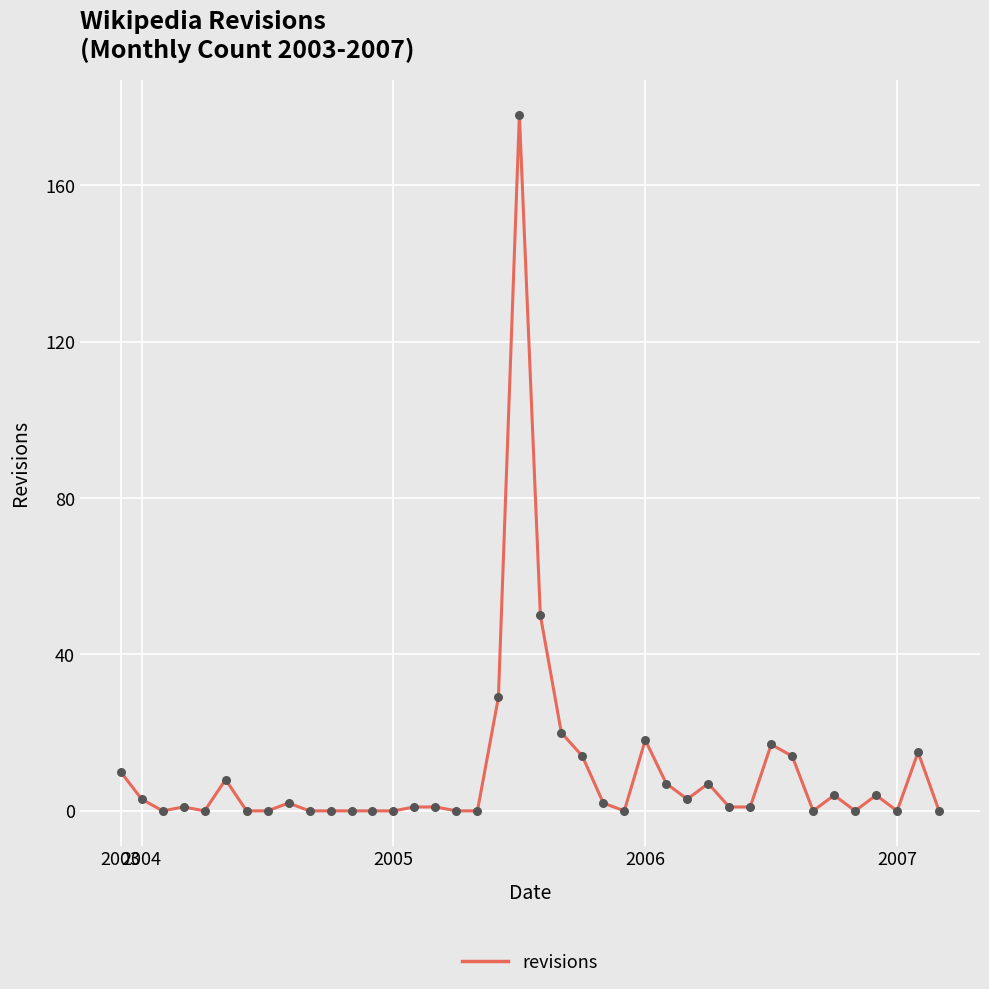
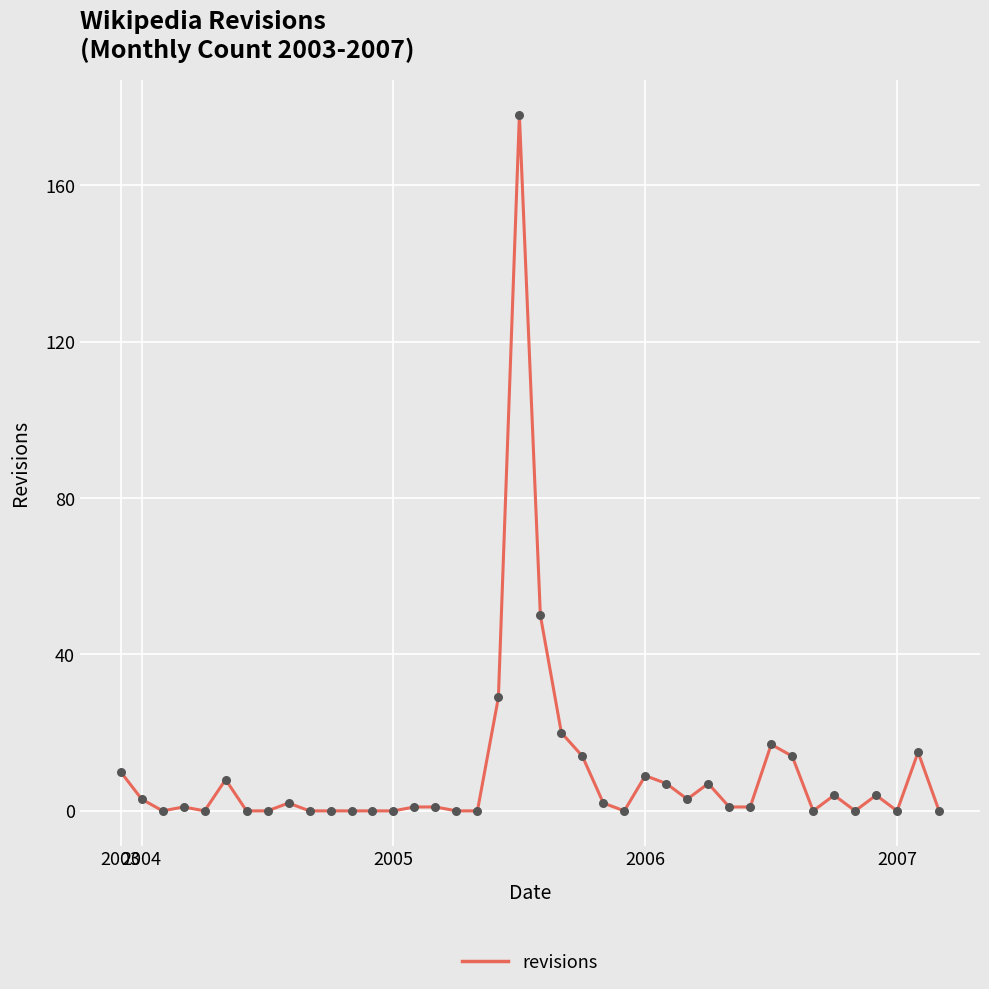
  {
    "2005": 0,
-   "2006": 18,
+   "2006": 9,
    "2007": 0
  }
